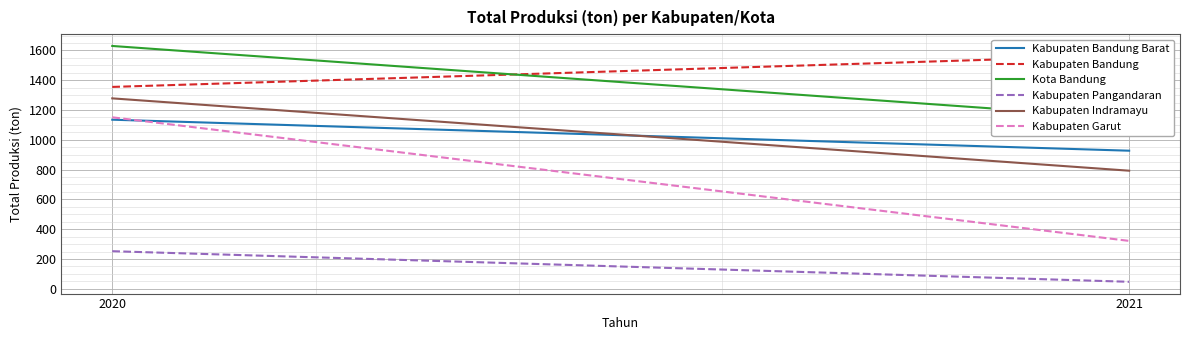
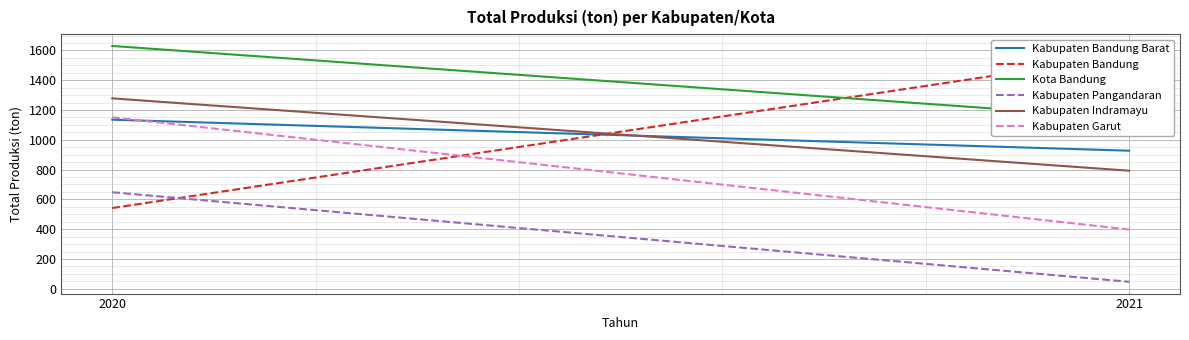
  {
    "Kabupaten Bandung Barat": {
      "2021": 930
    },
    "Kabupaten Bandung": {
-     "2020": 1360
+     "2020": 540
    },
    "Kota Bandung": {
      "2020": 1630
    },
    "Kabupaten Pangandaran": {
-     "2020": 250,
+     "2020": 650,
      "2021": 50
    },
    "Kabupaten Indramayu": {
      "2020": 1280,
      "2021": 790
    },
    "Kabupaten Garut": {
-     "2021": 320
+     "2021": 400
    }
  }
